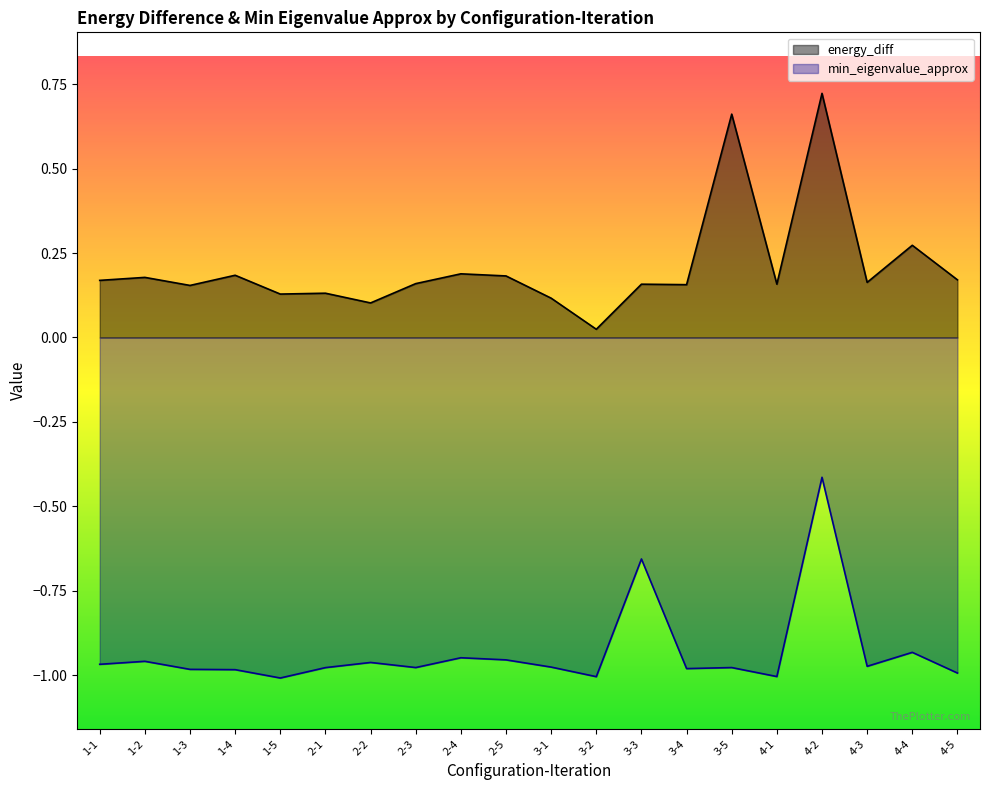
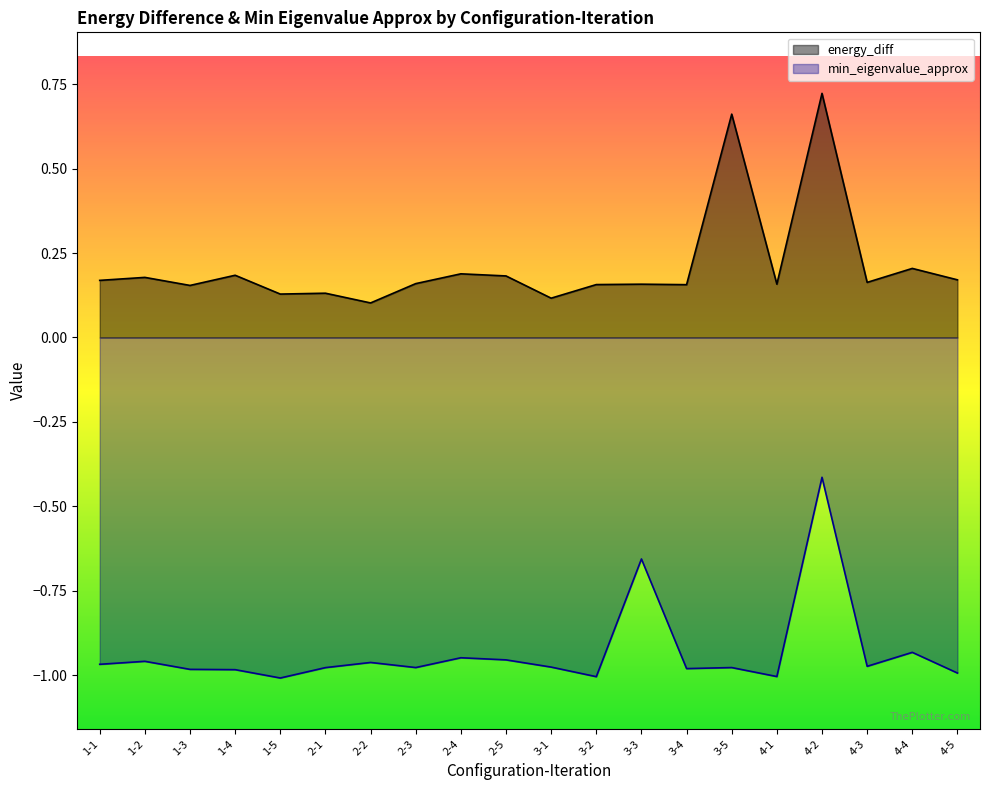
  {
    "energy_diff": {
      "1-1": 0.17,
      "1-2": 0.18,
      "1-3": 0.15,
      "1-4": 0.18,
      "1-5": 0.13,
      "2-1": 0.13,
      "2-2": 0.10,
      "2-3": 0.16,
      "2-4": 0.19,
      "2-5": 0.18,
      "3-1": 0.12,
-     "3-2": 0.02,
+     "3-2": 0.16,
      "3-3": 0.16,
      "3-4": 0.16,
      "3-5": 0.66,
      "4-1": 0.16,
      "4-2": 0.72,
      "4-3": 0.16,
-     "4-4": 0.27,
+     "4-4": 0.20,
      "4-5": 0.17
    }
  }
